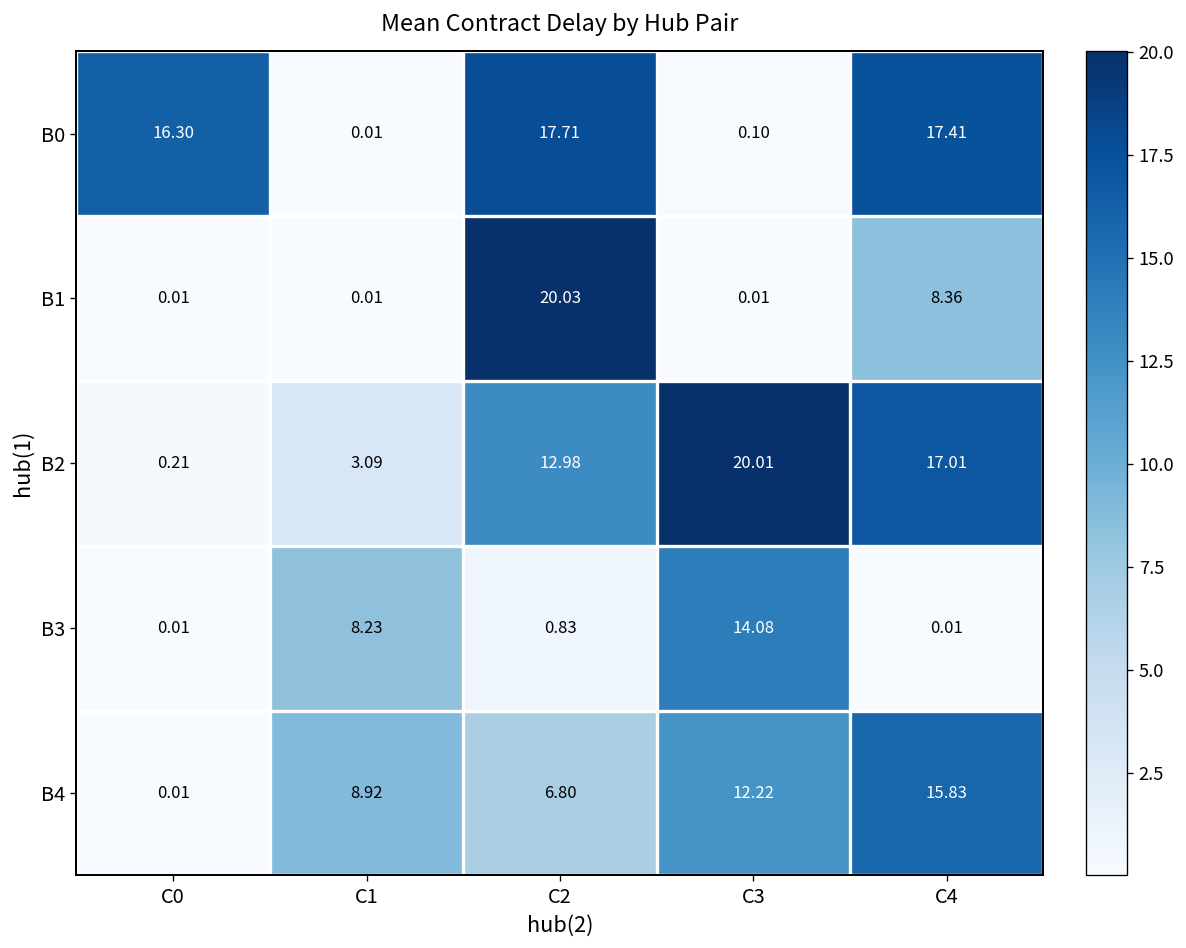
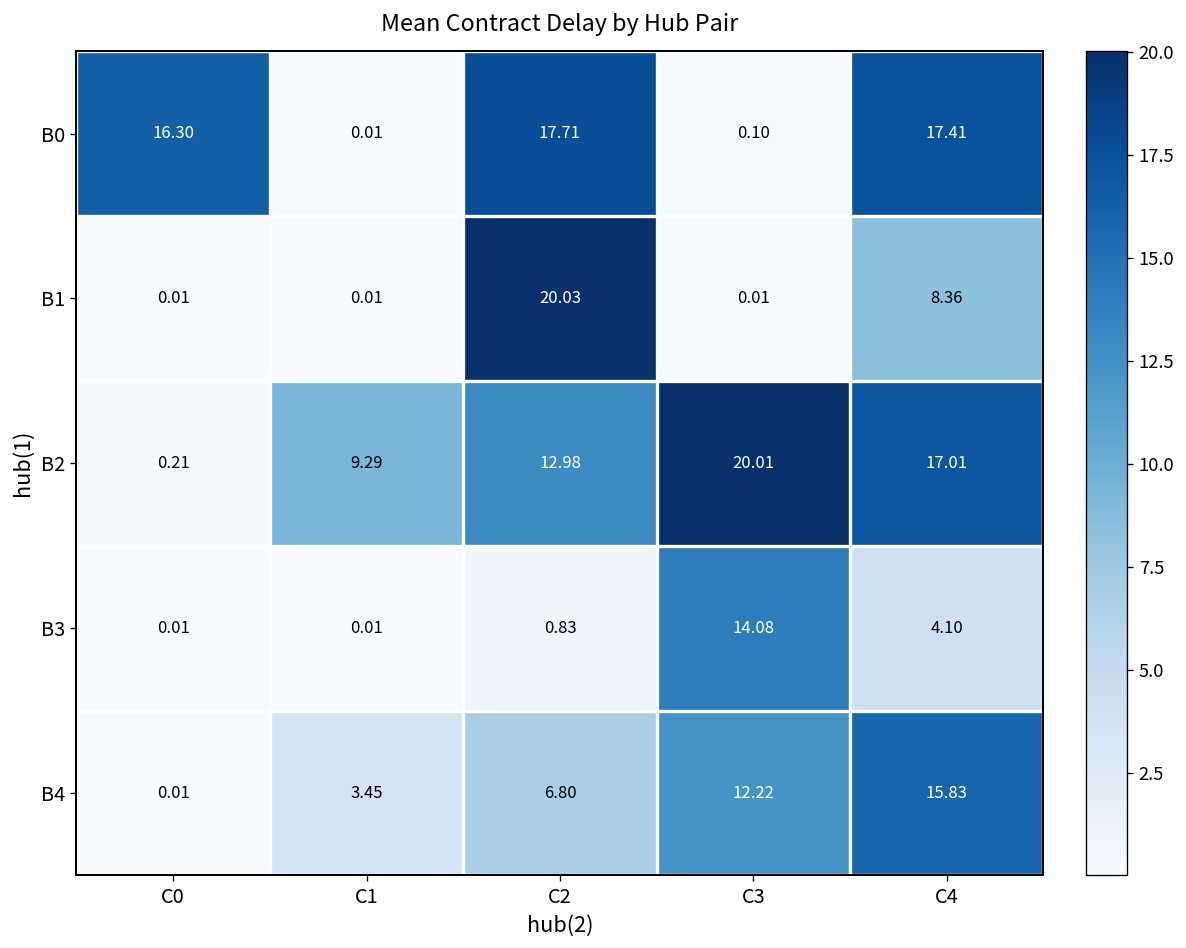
  {
    "B0": {
      "C0": 16.30,
      "C1": 0.01,
      "C2": 17.71,
      "C3": 0.10,
      "C4": 17.41
    },
    "B1": {
      "C0": 0.01,
      "C1": 0.01,
      "C2": 20.03,
      "C3": 0.01,
      "C4": 8.36
    },
    "B2": {
      "C0": 0.21,
-     "C1": 3.09,
+     "C1": 9.29,
      "C2": 12.98,
      "C3": 20.01,
      "C4": 17.01
    },
    "B3": {
      "C0": 0.01,
-     "C1": 8.23,
+     "C1": 0.01,
      "C2": 0.83,
      "C3": 14.08,
-     "C4": 0.01
+     "C4": 4.10
    },
    "B4": {
      "C0": 0.01,
-     "C1": 8.92,
+     "C1": 3.45,
      "C2": 6.80,
      "C3": 12.22,
      "C4": 15.83
    }
  }
